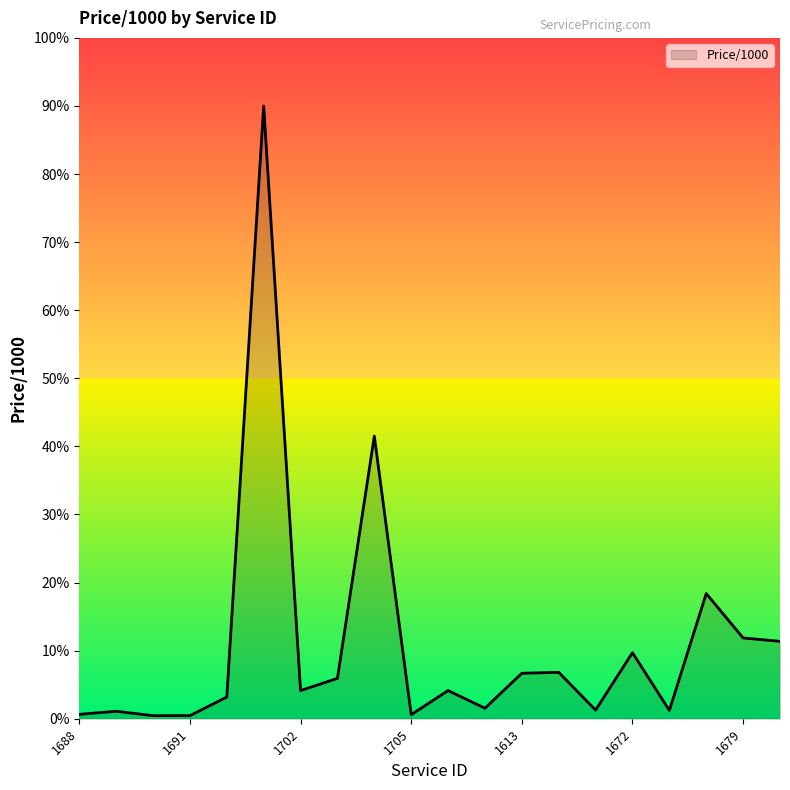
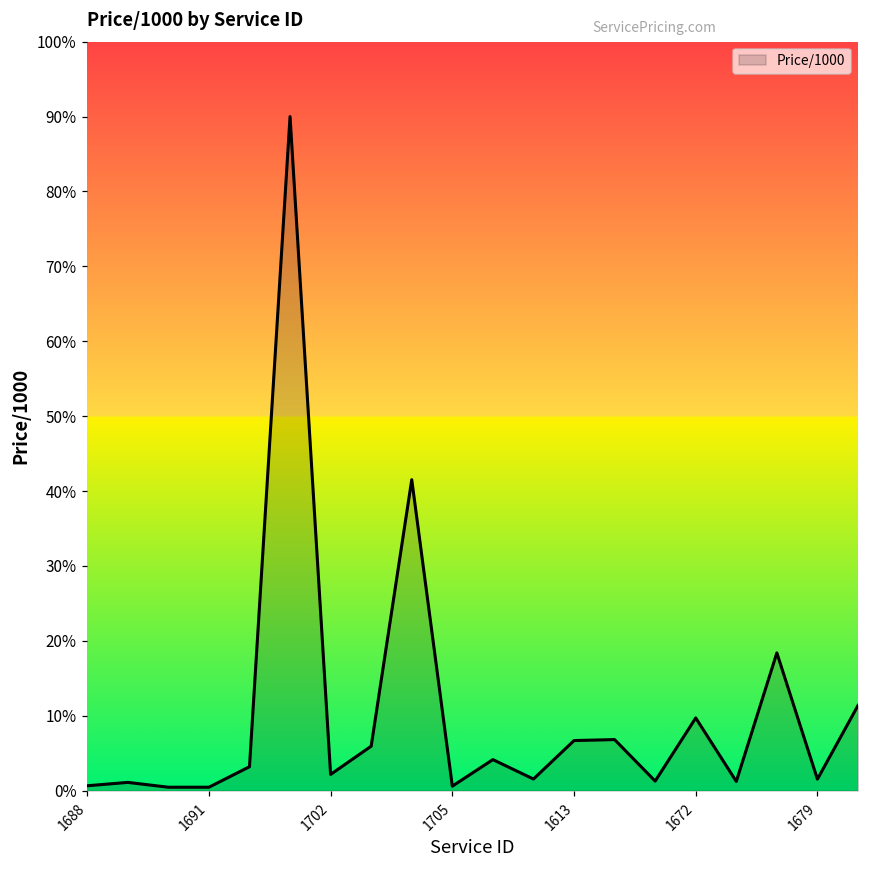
  {
    "1688": "1%",
    "1691": "0%",
-   "1702": "4%",
+   "1702": "2%",
    "1705": "1%",
    "1613": "7%",
    "1672": "10%",
-   "1679": "12%"
+   "1679": "2%"
  }
